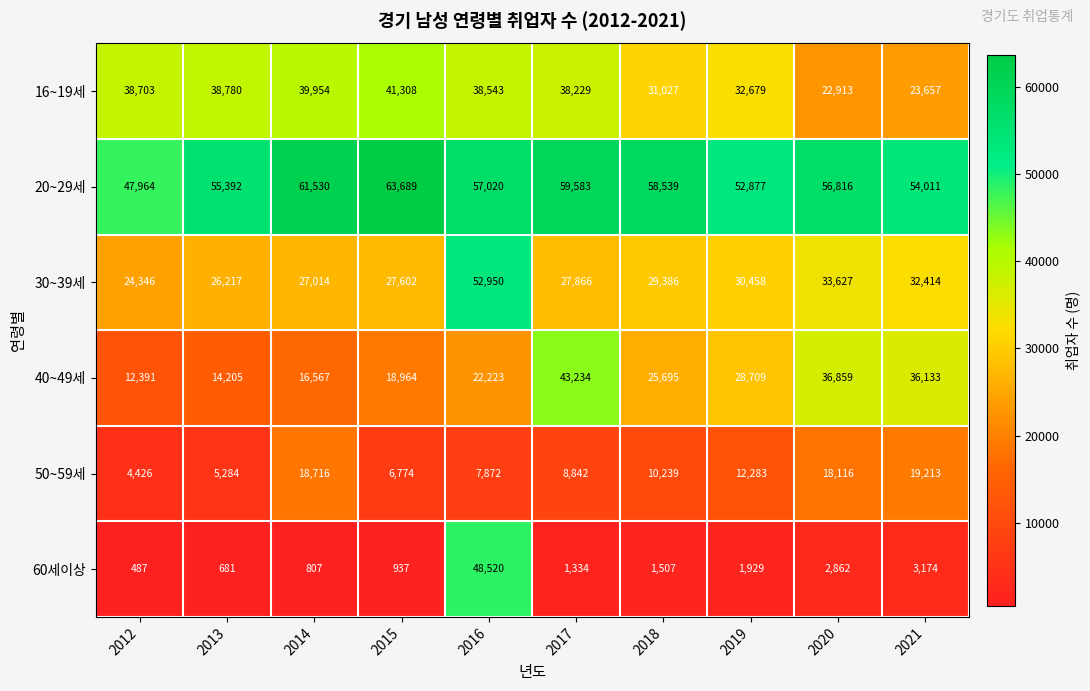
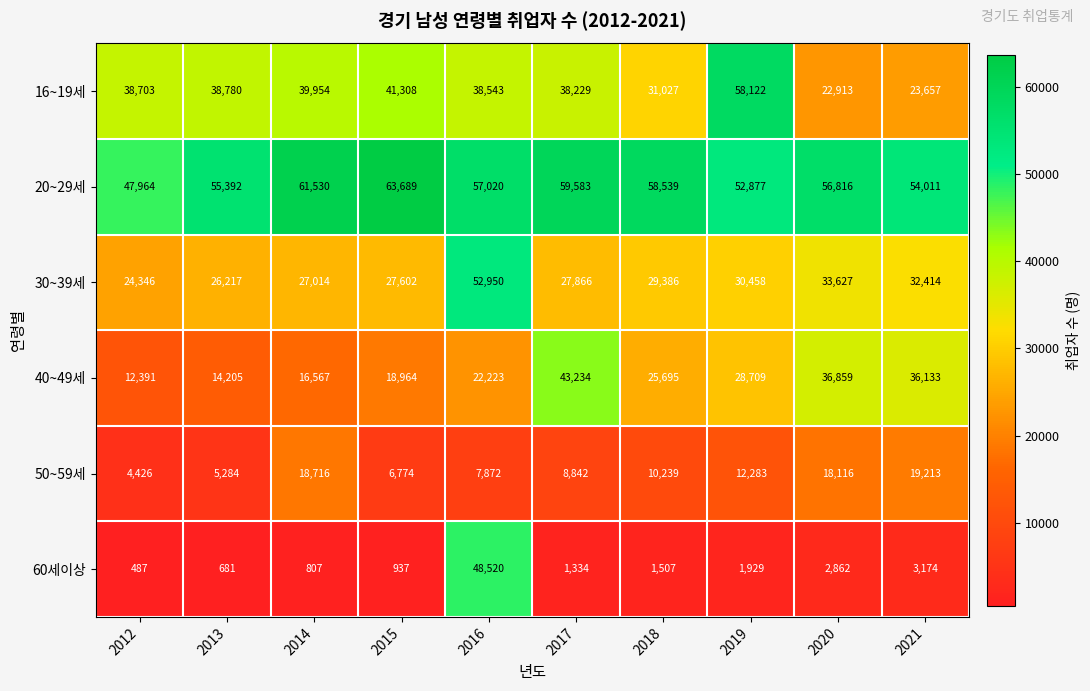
  {
    "16~19세": {
      "2012": "38,703",
      "2013": "38,780",
      "2014": "39,954",
      "2015": "41,308",
      "2016": "38,543",
      "2017": "38,229",
      "2018": "31,027",
-     "2019": "32,679",
+     "2019": "58,122",
      "2020": "22,913",
      "2021": "23,657"
    },
    "20~29세": {
      "2012": "47,964",
      "2013": "55,392",
      "2014": "61,530",
      "2015": "63,689",
      "2016": "57,020",
      "2017": "59,583",
      "2018": "58,539",
      "2019": "52,877",
      "2020": "56,816",
      "2021": "54,011"
    },
    "30~39세": {
      "2012": "24,346",
      "2013": "26,217",
      "2014": "27,014",
      "2015": "27,602",
      "2016": "52,950",
      "2017": "27,866",
      "2018": "29,386",
      "2019": "30,458",
      "2020": "33,627",
      "2021": "32,414"
    },
    "40~49세": {
      "2012": "12,391",
      "2013": "14,205",
      "2014": "16,567",
      "2015": "18,964",
      "2016": "22,223",
      "2017": "43,234",
      "2018": "25,695",
      "2019": "28,709",
      "2020": "36,859",
      "2021": "36,133"
    },
    "50~59세": {
      "2012": "4,426",
      "2013": "5,284",
      "2014": "18,716",
      "2015": "6,774",
      "2016": "7,872",
      "2017": "8,842",
      "2018": "10,239",
      "2019": "12,283",
      "2020": "18,116",
      "2021": "19,213"
    },
    "60세이상": {
      "2012": "487",
      "2013": "681",
      "2014": "807",
      "2015": "937",
      "2016": "48,520",
      "2017": "1,334",
      "2018": "1,507",
      "2019": "1,929",
      "2020": "2,862",
      "2021": "3,174"
    }
  }
